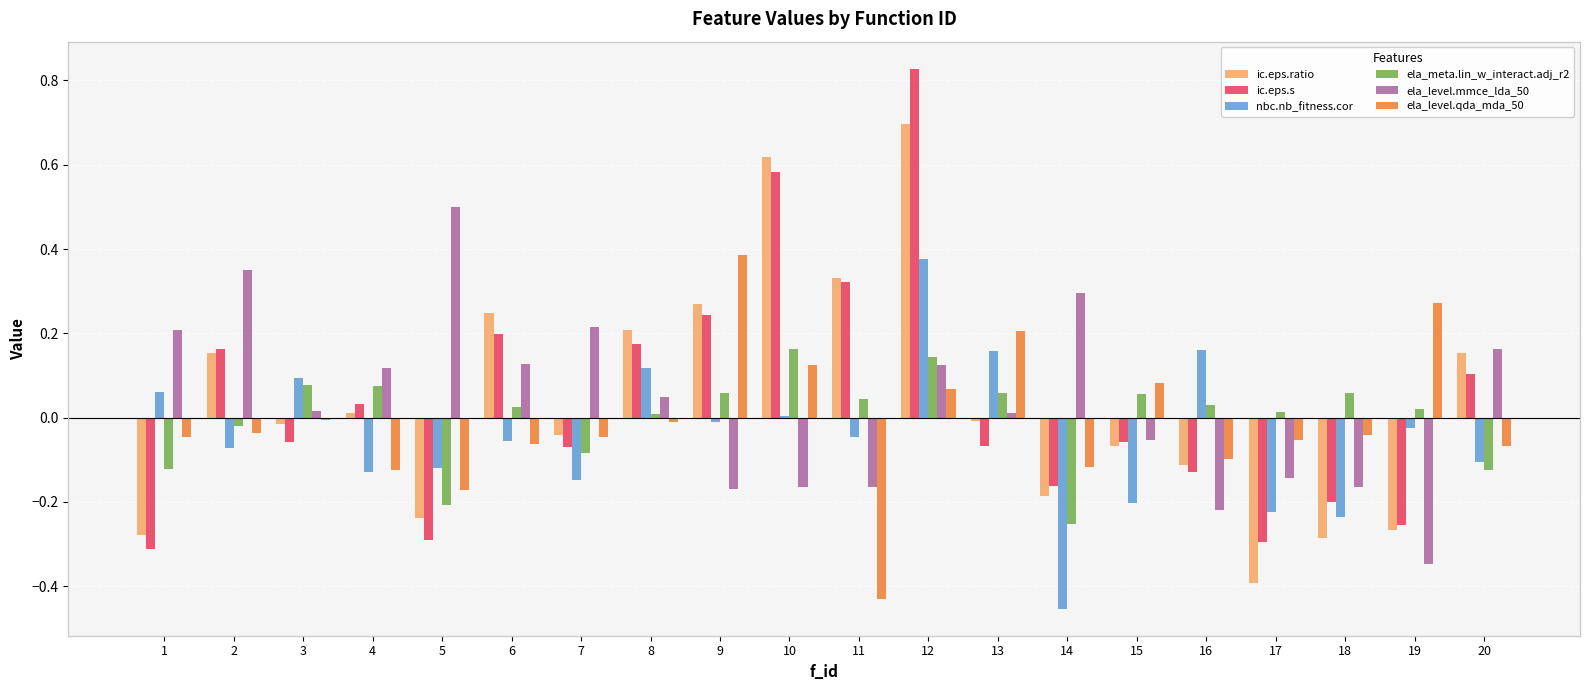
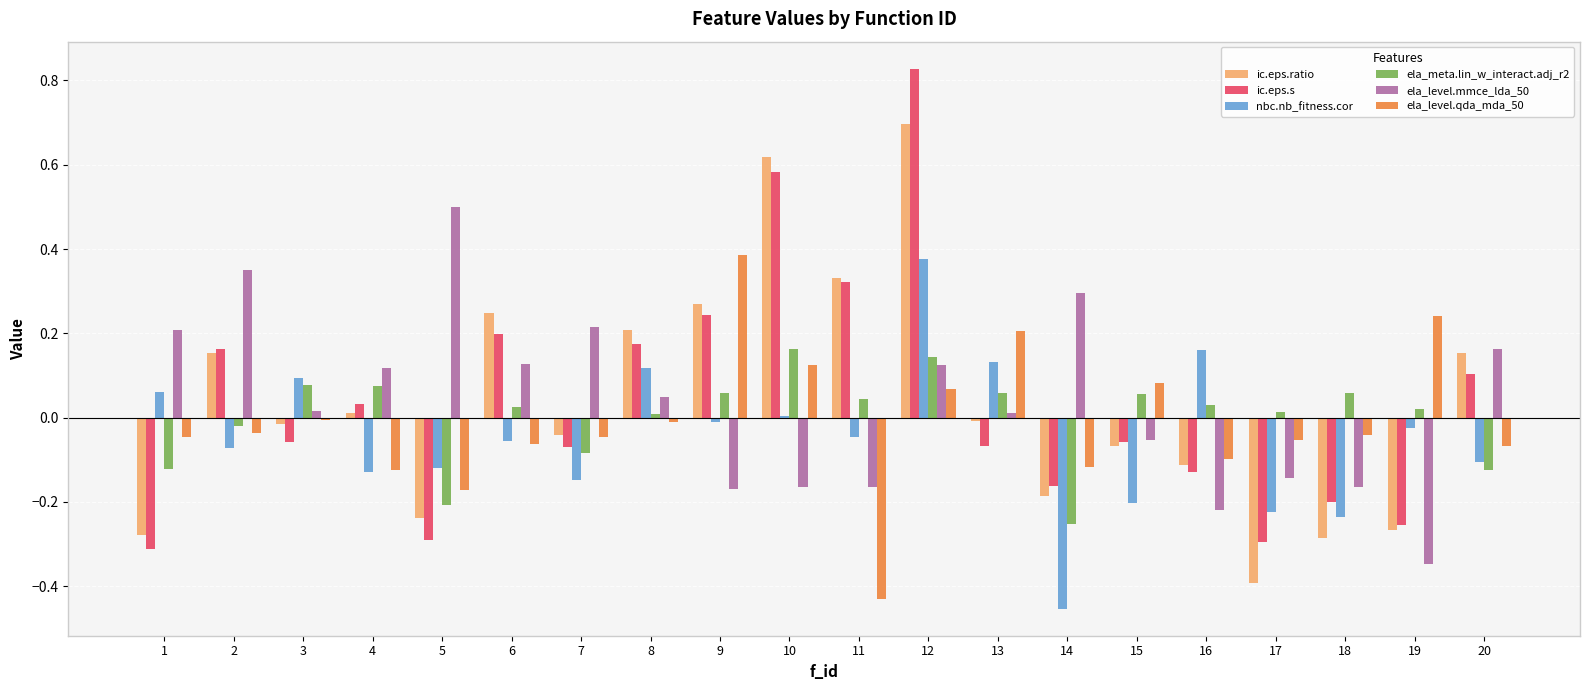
  {
    "ic.eps.ratio": {
      "1": -0.28,
      "2": 0.15,
      "3": -0.02,
      "4": 0.01,
      "5": -0.24,
      "6": 0.25,
      "7": -0.04,
      "8": 0.21,
      "9": 0.27,
      "10": 0.62,
      "11": 0.33,
      "12": 0.70,
      "13": -0.01,
      "14": -0.19,
      "15": -0.07,
      "16": -0.11,
      "17": -0.39,
      "18": -0.29,
      "19": -0.27,
      "20": 0.15
    },
    "ic.eps.s": {
      "1": -0.31,
      "2": 0.16,
      "3": -0.06,
      "4": 0.03,
      "5": -0.29,
      "6": 0.20,
      "7": -0.07,
      "8": 0.17,
      "9": 0.24,
      "10": 0.58,
      "11": 0.32,
      "12": 0.83,
      "13": -0.07,
      "14": -0.16,
      "15": -0.06,
      "16": -0.13,
      "17": -0.30,
      "18": -0.20,
      "19": -0.25,
      "20": 0.10
    },
    "nbc.nb_fitness.cor": {
      "1": 0.06,
      "2": -0.07,
      "3": 0.09,
      "4": -0.13,
      "5": -0.12,
      "6": -0.06,
      "7": -0.15,
      "8": 0.12,
      "9": -0.01,
      "11": -0.05,
      "12": 0.38,
-     "13": 0.16,
+     "13": 0.13,
      "14": -0.45,
      "15": -0.20,
      "16": 0.16,
      "17": -0.22,
      "18": -0.24,
      "19": -0.02,
      "20": -0.11
    },
    "ela_meta.lin_w_interact.adj_r2": {
      "1": -0.12,
      "2": -0.02,
      "3": 0.08,
      "4": 0.08,
      "5": -0.21,
      "6": 0.03,
      "7": -0.08,
      "8": 0.01,
      "9": 0.06,
      "10": 0.16,
      "11": 0.04,
      "12": 0.14,
      "13": 0.06,
      "14": -0.25,
      "15": 0.06,
      "16": 0.03,
      "17": 0.01,
      "18": 0.06,
      "19": 0.02,
      "20": -0.12
    },
    "ela_level.mmce_lda_50": {
      "1": 0.21,
      "2": 0.35,
      "3": 0.02,
      "4": 0.12,
      "5": 0.50,
      "6": 0.13,
      "7": 0.22,
      "8": 0.05,
      "9": -0.17,
      "10": -0.17,
      "11": -0.16,
      "12": 0.13,
      "13": 0.01,
      "14": 0.30,
      "15": -0.05,
      "16": -0.22,
      "17": -0.14,
      "18": -0.17,
      "19": -0.35,
      "20": 0.16
    },
    "ela_level.qda_mda_50": {
      "1": -0.05,
      "2": -0.04,
      "4": -0.13,
      "5": -0.17,
      "6": -0.06,
      "7": -0.05,
      "8": -0.01,
      "9": 0.39,
      "10": 0.12,
      "11": -0.43,
      "12": 0.07,
      "13": 0.20,
      "14": -0.12,
      "15": 0.08,
      "16": -0.10,
      "17": -0.05,
      "18": -0.04,
-     "19": 0.27,
+     "19": 0.24,
      "20": -0.07
    }
  }
